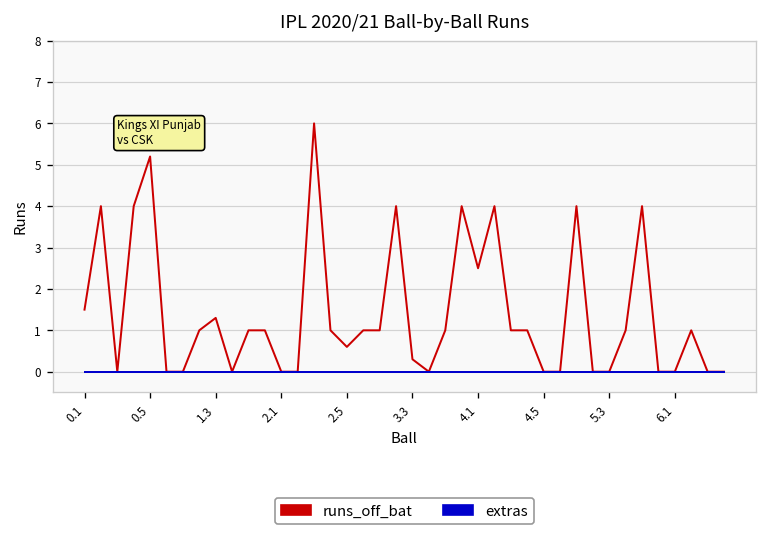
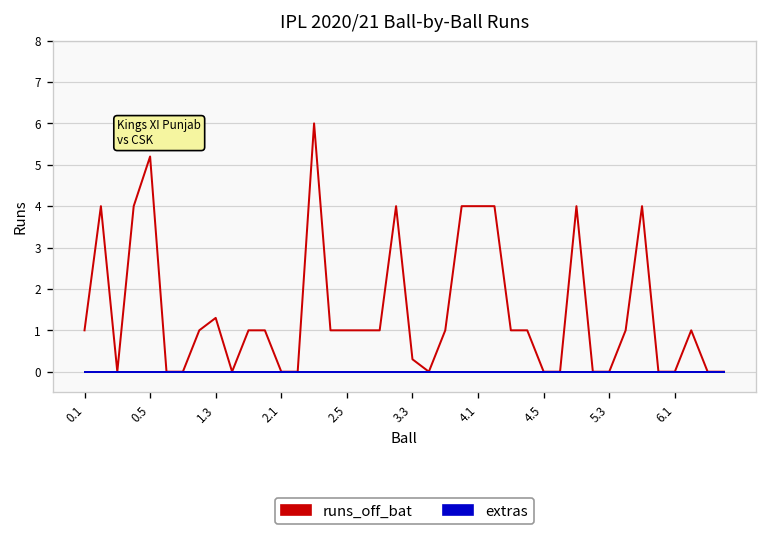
  {
    "runs_off_bat": {
-     "0.1": 1.5,
+     "0.1": 1.0,
      "0.5": 5.2,
      "1.3": 1.3,
-     "2.5": 0.6,
+     "2.5": 1.0,
      "3.3": 0.3,
-     "4.1": 2.5
+     "4.1": 4.0
    },
    "extras": {
      "0.1": 0.0,
      "0.5": 0.0,
      "1.3": 0.0,
      "2.5": 0.0,
      "3.3": 0.0,
      "4.1": 0.0
    }
  }
